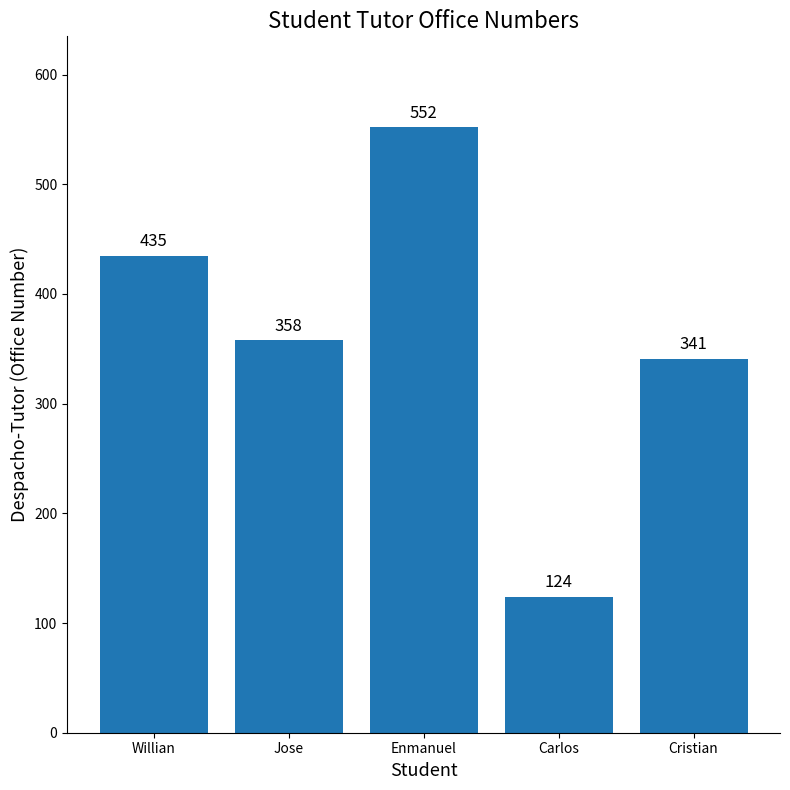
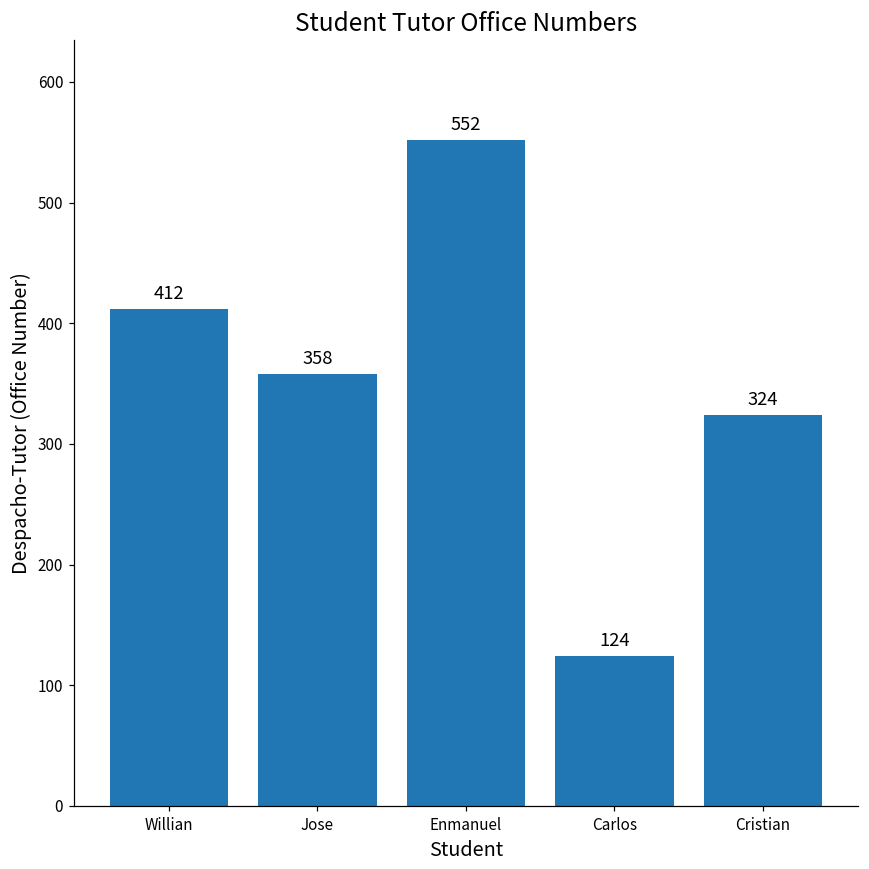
  {
-   "Willian": 435,
+   "Willian": 412,
    "Jose": 358,
    "Enmanuel": 552,
    "Carlos": 124,
-   "Cristian": 341
+   "Cristian": 324
  }
